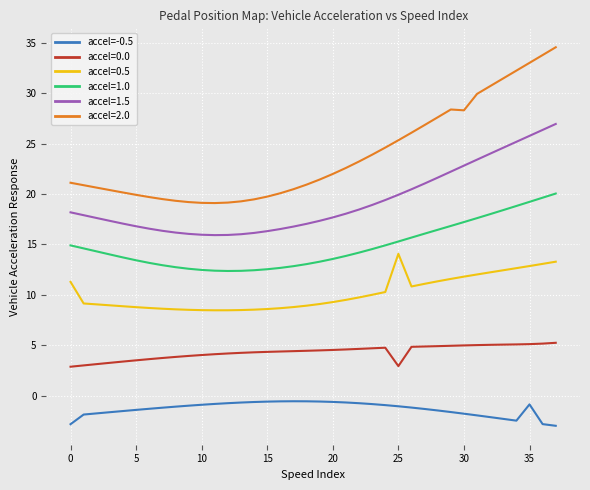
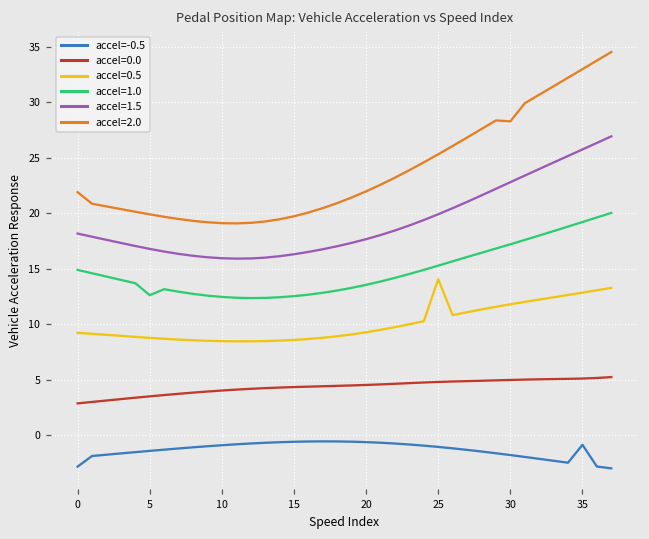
  {
    "accel=-0.5": {
      "0": -2.8,
      "5": -1.4,
      "10": -0.9,
      "15": -0.6,
      "20": -0.6,
      "25": -1.0,
      "30": -1.8,
      "35": -0.9
    },
    "accel=0.0": {
      "0": 2.9,
      "5": 3.5,
      "10": 4.0,
      "15": 4.3,
      "20": 4.5,
-     "25": 2.9,
+     "25": 4.8,
      "30": 5.0,
      "35": 5.1
    },
    "accel=0.5": {
-     "0": 11.3,
+     "0": 9.2,
      "5": 8.8,
      "10": 8.5,
      "15": 8.6,
      "20": 9.3,
      "25": 14.1,
      "30": 11.8,
      "35": 12.9
    },
    "accel=1.0": {
      "0": 14.9,
-     "5": 13.4,
+     "5": 12.6,
      "10": 12.5,
      "15": 12.5,
      "20": 13.6,
      "25": 15.3,
      "30": 17.2,
      "35": 19.2
    },
    "accel=1.5": {
      "0": 18.2,
      "5": 16.8,
      "10": 16.0,
      "15": 16.3,
      "20": 17.7,
      "25": 19.9,
      "30": 22.8,
      "35": 25.8
    },
    "accel=2.0": {
-     "0": 21.1,
+     "0": 21.9,
      "5": 19.9,
      "10": 19.1,
      "15": 19.7,
      "20": 22.0,
      "25": 25.3,
      "30": 28.3,
      "35": 33.0
    }
  }
